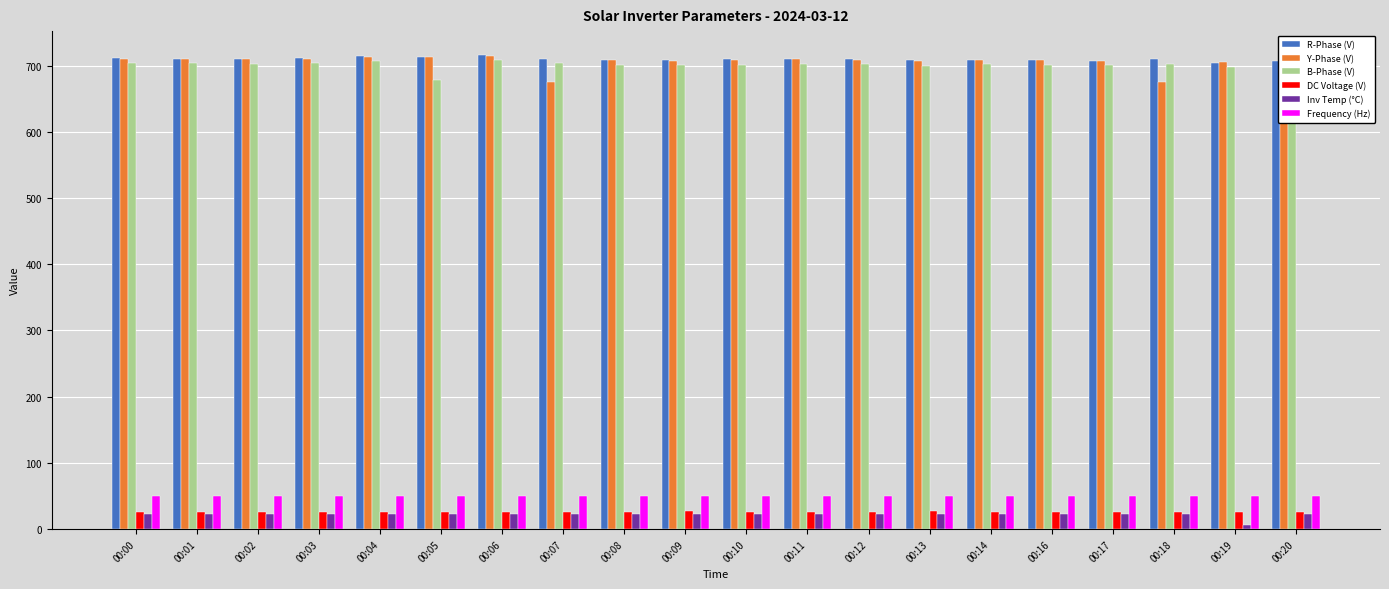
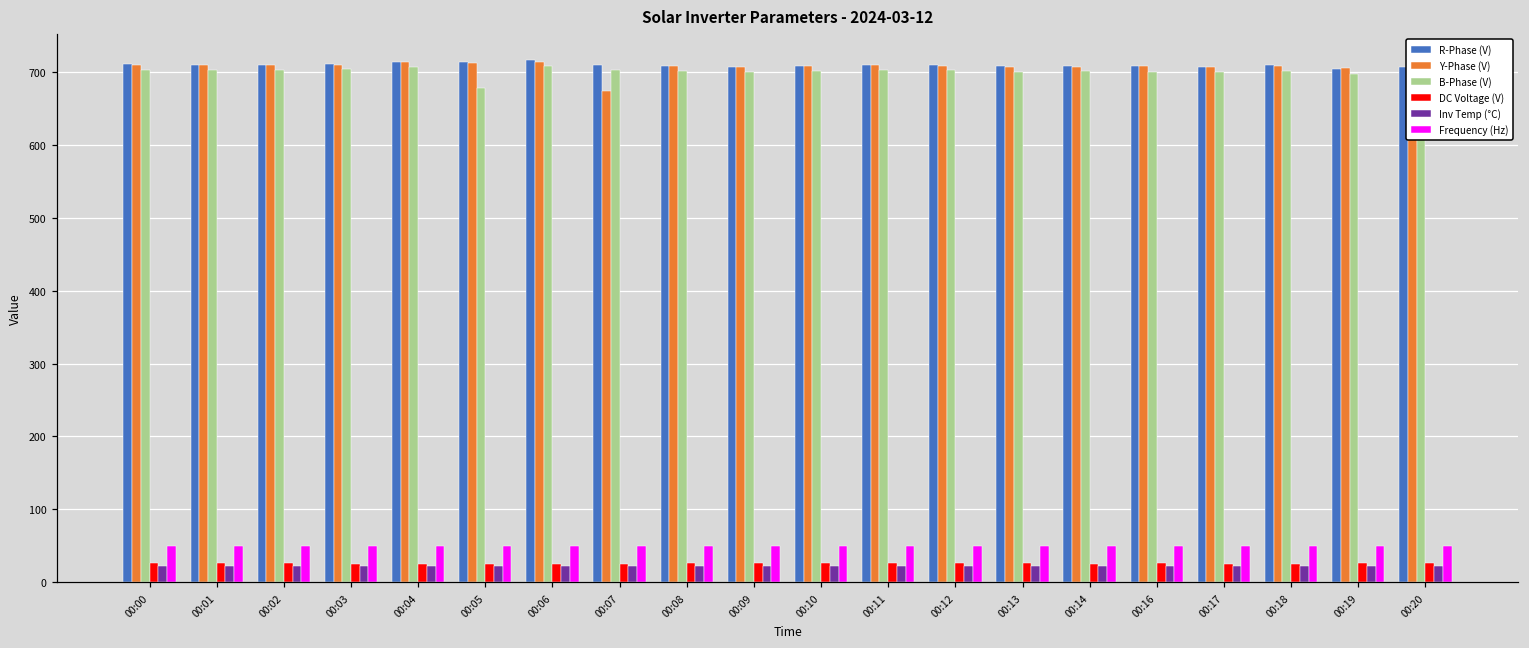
  {
    "R-Phase (V)": {
      "00:00": 710,
      "00:01": 710,
      "00:02": 710,
      "00:03": 710,
      "00:04": 710,
      "00:05": 710,
      "00:06": 720,
      "00:07": 710,
      "00:08": 710,
      "00:09": 710,
      "00:10": 710,
      "00:11": 710,
      "00:12": 710,
      "00:13": 710,
      "00:14": 710,
      "00:16": 710,
      "00:17": 710,
      "00:18": 710,
      "00:19": 700,
      "00:20": 710
    },
    "Y-Phase (V)": {
      "00:00": 710,
      "00:01": 710,
      "00:02": 710,
      "00:03": 710,
      "00:04": 710,
      "00:05": 710,
      "00:06": 710,
      "00:07": 670,
      "00:08": 710,
      "00:09": 710,
      "00:10": 710,
      "00:11": 710,
      "00:12": 710,
      "00:13": 710,
      "00:14": 710,
      "00:16": 710,
      "00:17": 710,
-     "00:18": 680,
+     "00:18": 710,
      "00:19": 710
    },
    "B-Phase (V)": {
      "00:00": 700,
      "00:01": 700,
      "00:02": 700,
      "00:03": 700,
      "00:04": 710,
      "00:05": 680,
      "00:06": 710,
      "00:07": 700,
      "00:08": 700,
      "00:09": 700,
      "00:10": 700,
      "00:11": 700,
      "00:12": 700,
      "00:13": 700,
      "00:14": 700,
      "00:16": 700,
      "00:17": 700,
      "00:18": 700,
      "00:19": 700
    },
    "DC Voltage (V)": {
      "00:00": 30,
      "00:01": 30,
      "00:02": 30,
      "00:03": 30,
      "00:04": 30,
      "00:05": 30,
      "00:06": 30,
      "00:07": 30,
      "00:08": 30,
      "00:09": 30,
      "00:10": 30,
      "00:11": 30,
      "00:12": 30,
      "00:13": 30,
      "00:14": 30,
      "00:16": 30,
      "00:17": 30,
      "00:18": 30,
      "00:19": 30,
      "00:20": 30
    },
    "Inv Temp (°C)": {
      "00:00": 20,
      "00:01": 20,
      "00:02": 20,
      "00:03": 20,
      "00:04": 20,
      "00:05": 20,
      "00:06": 20,
      "00:07": 20,
      "00:08": 20,
      "00:09": 20,
      "00:10": 20,
      "00:11": 20,
      "00:12": 20,
      "00:13": 20,
      "00:14": 20,
      "00:16": 20,
      "00:17": 20,
      "00:18": 20,
-     "00:19": 10,
+     "00:19": 20,
      "00:20": 20
    },
    "Frequency (Hz)": {
      "00:00": 50,
      "00:01": 50,
      "00:02": 50,
      "00:03": 50,
      "00:04": 50,
      "00:05": 50,
      "00:06": 50,
      "00:07": 50,
      "00:08": 50,
      "00:09": 50,
      "00:10": 50,
      "00:11": 50,
      "00:12": 50,
      "00:13": 50,
      "00:14": 50,
      "00:16": 50,
      "00:17": 50,
      "00:18": 50,
      "00:19": 50,
      "00:20": 50
    }
  }
